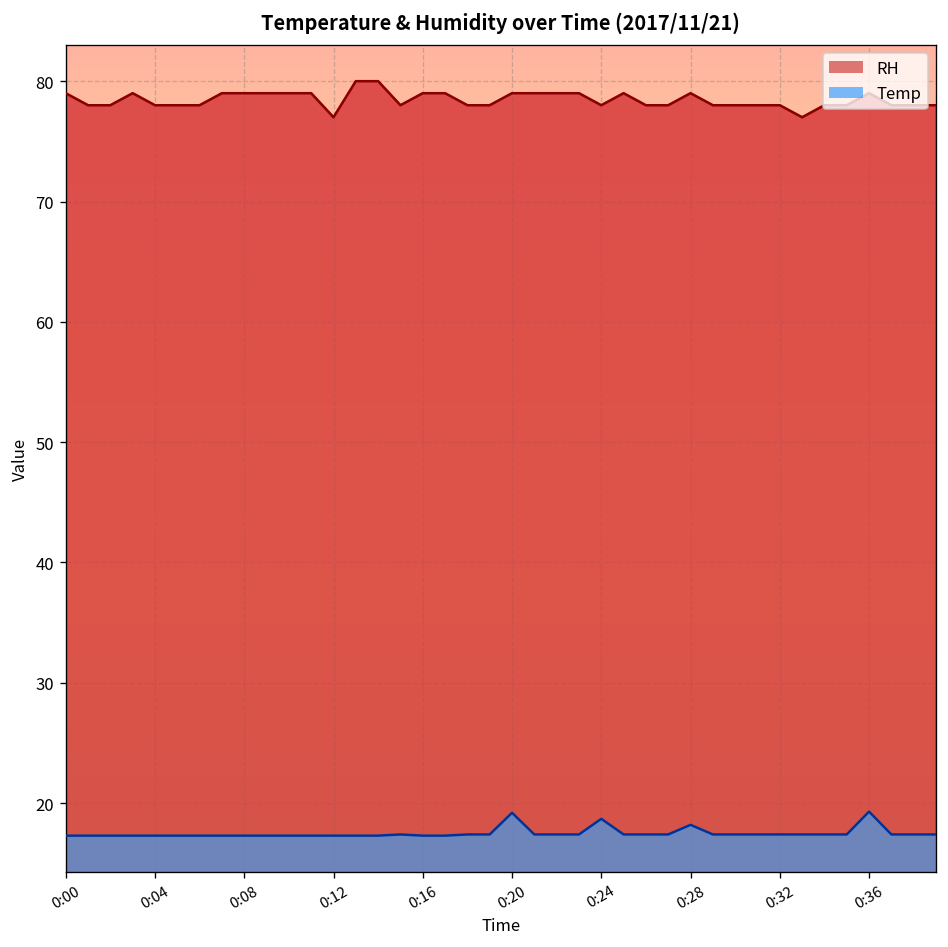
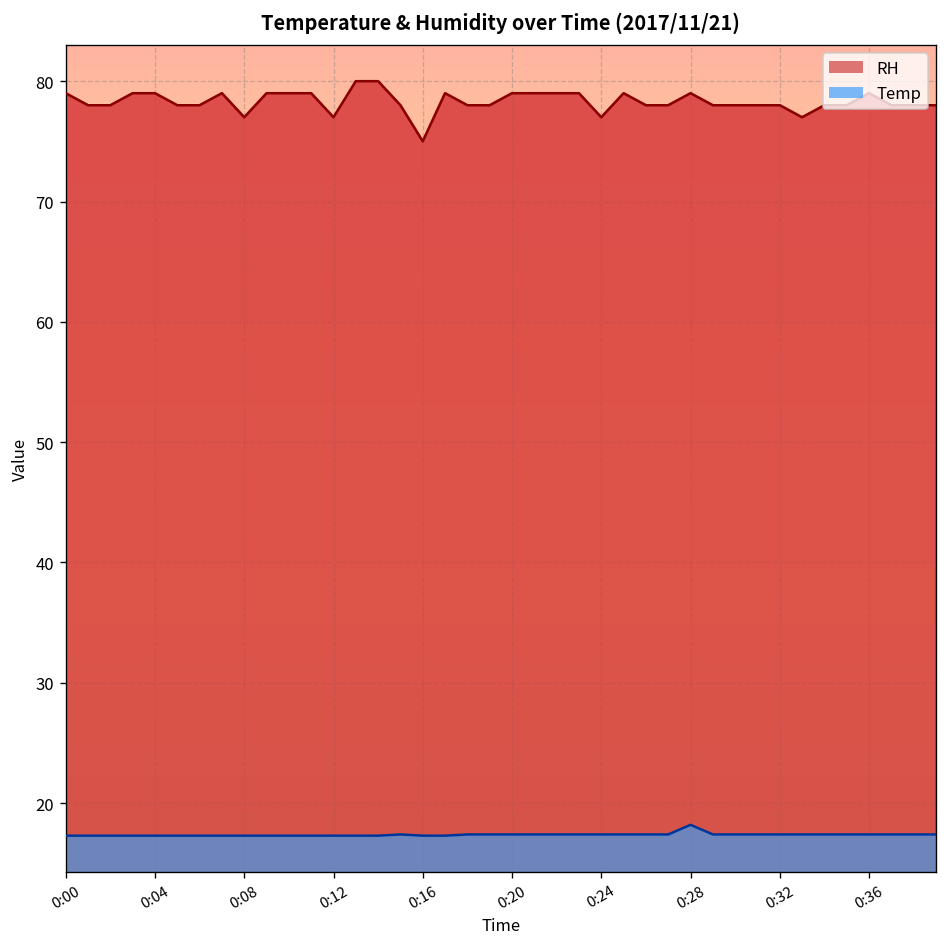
  {
    "RH": {
      "0:00": 79,
-     "0:04": 78,
-     "0:08": 79,
+     "0:04": 79,
+     "0:08": 77,
      "0:12": 77,
-     "0:16": 79,
+     "0:16": 75,
      "0:20": 79,
-     "0:24": 78,
+     "0:24": 77,
      "0:28": 79,
      "0:32": 78
    },
    "Temp": {
      "0:00": 17.3,
      "0:04": 17.3,
      "0:08": 17.3,
      "0:12": 17.3,
      "0:16": 17.3,
-     "0:20": 19.2,
-     "0:24": 18.7,
+     "0:20": 17.4,
+     "0:24": 17.4,
      "0:28": 18.2,
      "0:32": 17.4,
-     "0:36": 19.3
+     "0:36": 17.4
    }
  }
